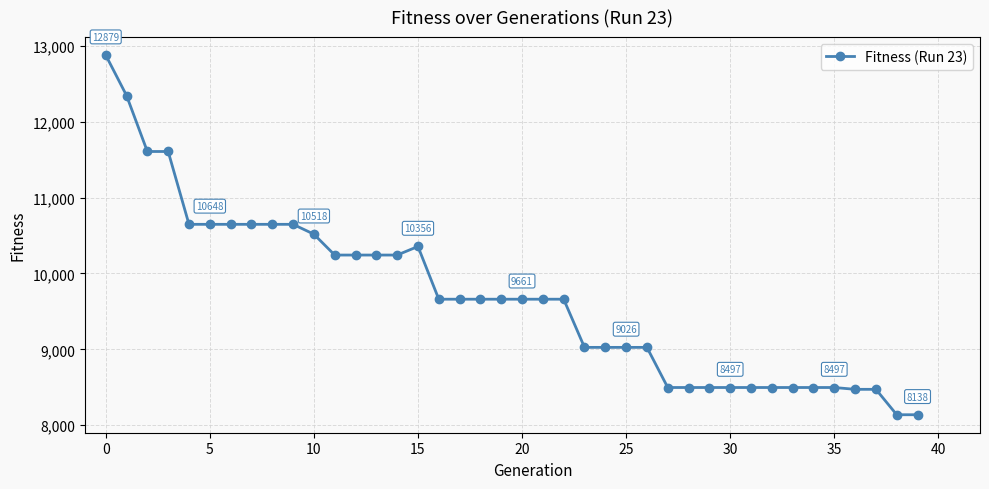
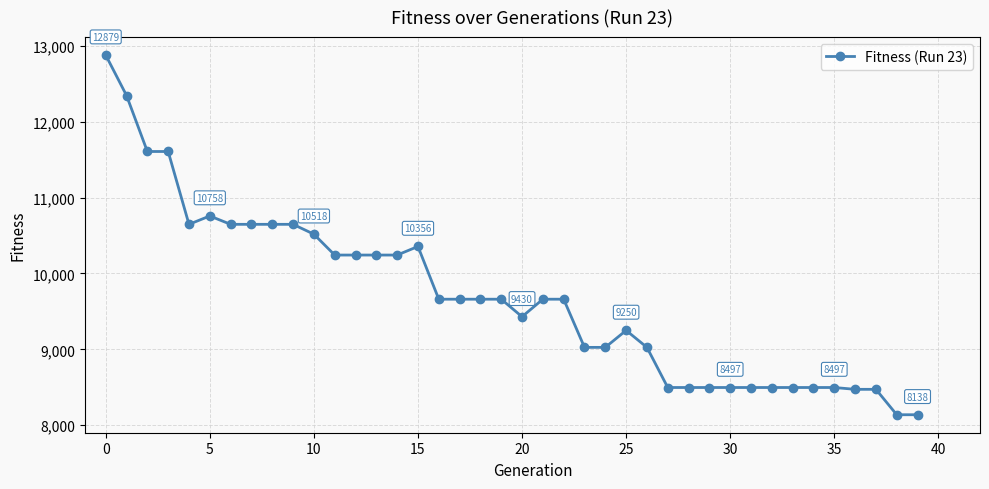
  {
-   "5": 10648,
-   "20": 9661,
-   "25": 9026
+   "5": 10758,
+   "20": 9430,
+   "25": 9250
  }
